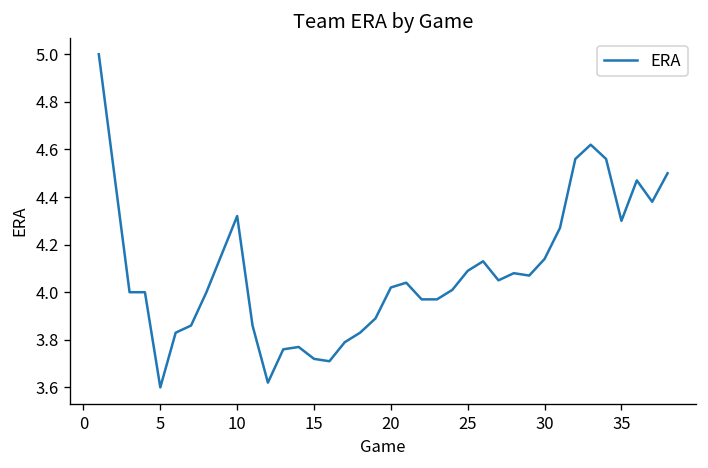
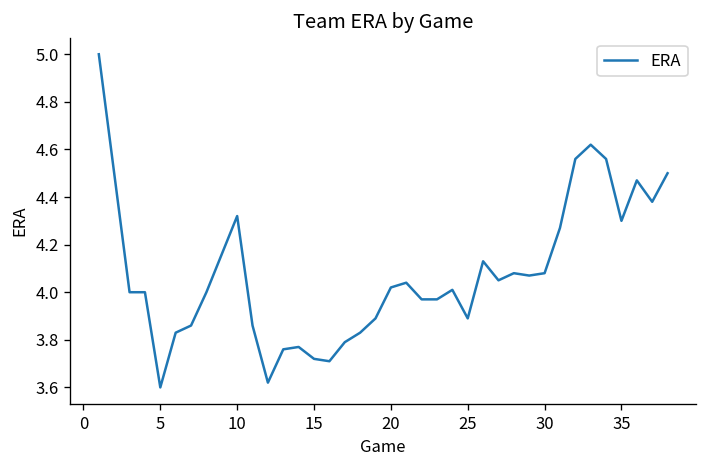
  {
    "5": 3.60,
    "10": 4.32,
    "15": 3.72,
    "20": 4.02,
-   "25": 4.09,
-   "30": 4.14,
+   "25": 3.89,
+   "30": 4.08,
    "35": 4.30
  }
